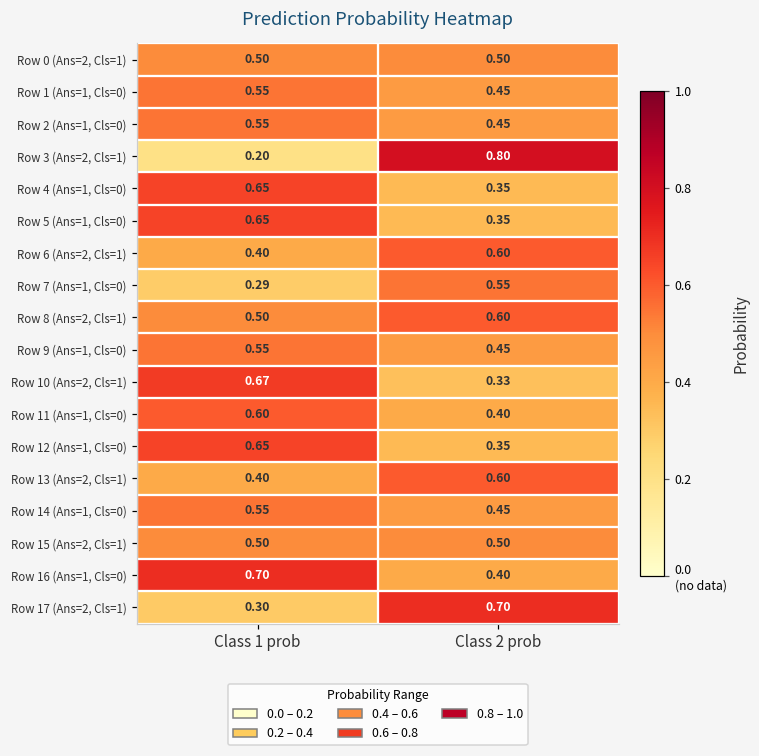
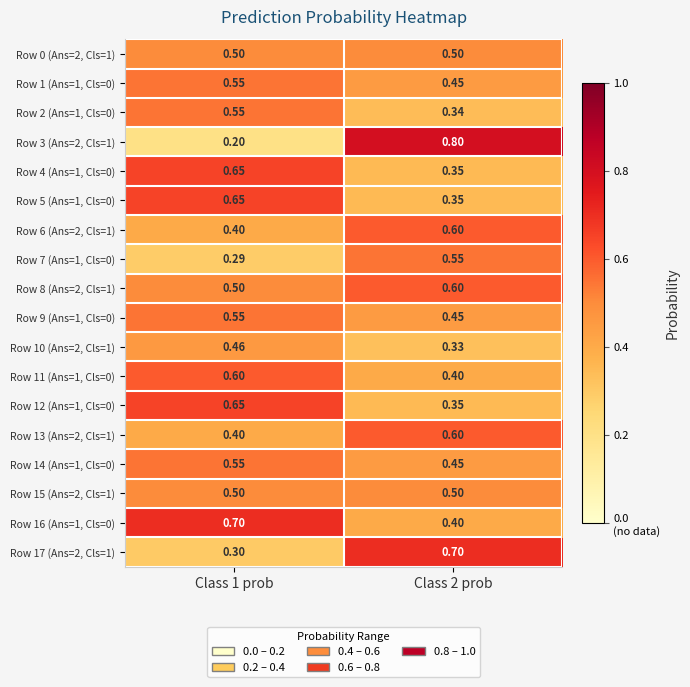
  {
    "Row 0 (Ans=2, Cls=1)": {
      "Class 1 prob": 0.50,
      "Class 2 prob": 0.50
    },
    "Row 1 (Ans=1, Cls=0)": {
      "Class 1 prob": 0.55,
      "Class 2 prob": 0.45
    },
    "Row 2 (Ans=1, Cls=0)": {
      "Class 1 prob": 0.55,
-     "Class 2 prob": 0.45
+     "Class 2 prob": 0.34
    },
    "Row 3 (Ans=2, Cls=1)": {
      "Class 1 prob": 0.20,
      "Class 2 prob": 0.80
    },
    "Row 4 (Ans=1, Cls=0)": {
      "Class 1 prob": 0.65,
      "Class 2 prob": 0.35
    },
    "Row 5 (Ans=1, Cls=0)": {
      "Class 1 prob": 0.65,
      "Class 2 prob": 0.35
    },
    "Row 6 (Ans=2, Cls=1)": {
      "Class 1 prob": 0.40,
      "Class 2 prob": 0.60
    },
    "Row 7 (Ans=1, Cls=0)": {
      "Class 1 prob": 0.29,
      "Class 2 prob": 0.55
    },
    "Row 8 (Ans=2, Cls=1)": {
      "Class 1 prob": 0.50,
      "Class 2 prob": 0.60
    },
    "Row 9 (Ans=1, Cls=0)": {
      "Class 1 prob": 0.55,
      "Class 2 prob": 0.45
    },
    "Row 10 (Ans=2, Cls=1)": {
-     "Class 1 prob": 0.67,
+     "Class 1 prob": 0.46,
      "Class 2 prob": 0.33
    },
    "Row 11 (Ans=1, Cls=0)": {
      "Class 1 prob": 0.60,
      "Class 2 prob": 0.40
    },
    "Row 12 (Ans=1, Cls=0)": {
      "Class 1 prob": 0.65,
      "Class 2 prob": 0.35
    },
    "Row 13 (Ans=2, Cls=1)": {
      "Class 1 prob": 0.40,
      "Class 2 prob": 0.60
    },
    "Row 14 (Ans=1, Cls=0)": {
      "Class 1 prob": 0.55,
      "Class 2 prob": 0.45
    },
    "Row 15 (Ans=2, Cls=1)": {
      "Class 1 prob": 0.50,
      "Class 2 prob": 0.50
    },
    "Row 16 (Ans=1, Cls=0)": {
      "Class 1 prob": 0.70,
      "Class 2 prob": 0.40
    },
    "Row 17 (Ans=2, Cls=1)": {
      "Class 1 prob": 0.30,
      "Class 2 prob": 0.70
    }
  }
